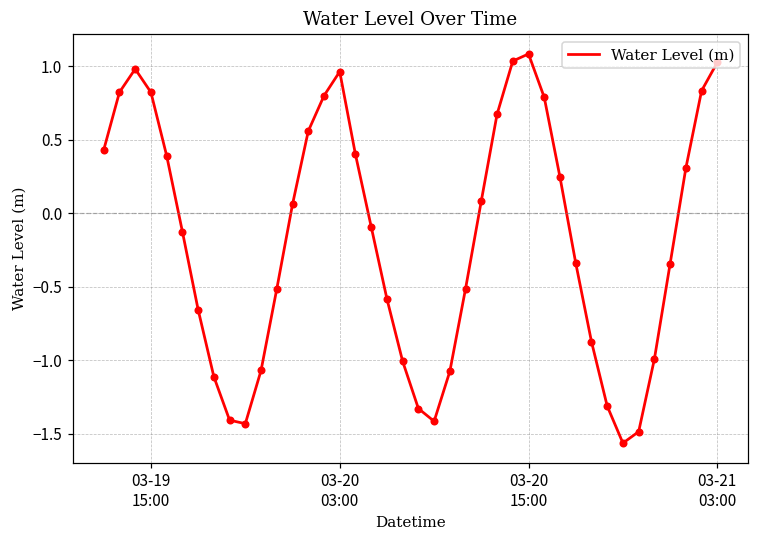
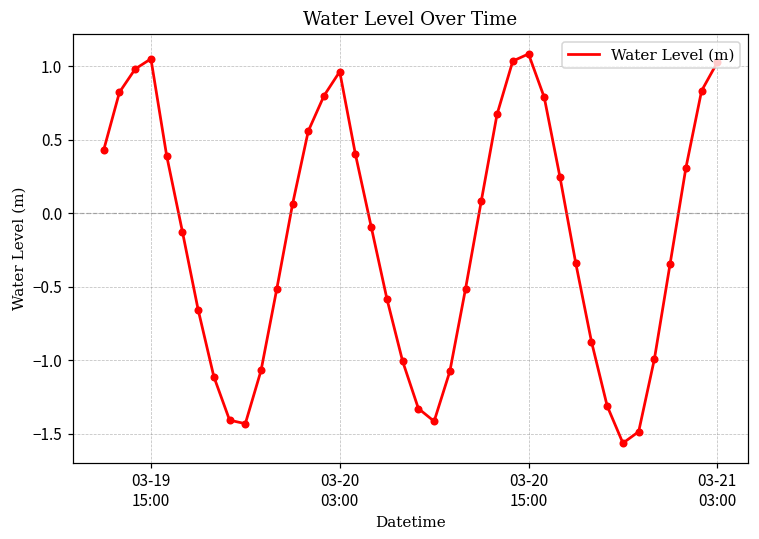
  {
-   "03-19 15:00": 0.82,
+   "03-19 15:00": 1.05,
    "03-20 03:00": 0.96,
    "03-20 15:00": 1.08
  }
